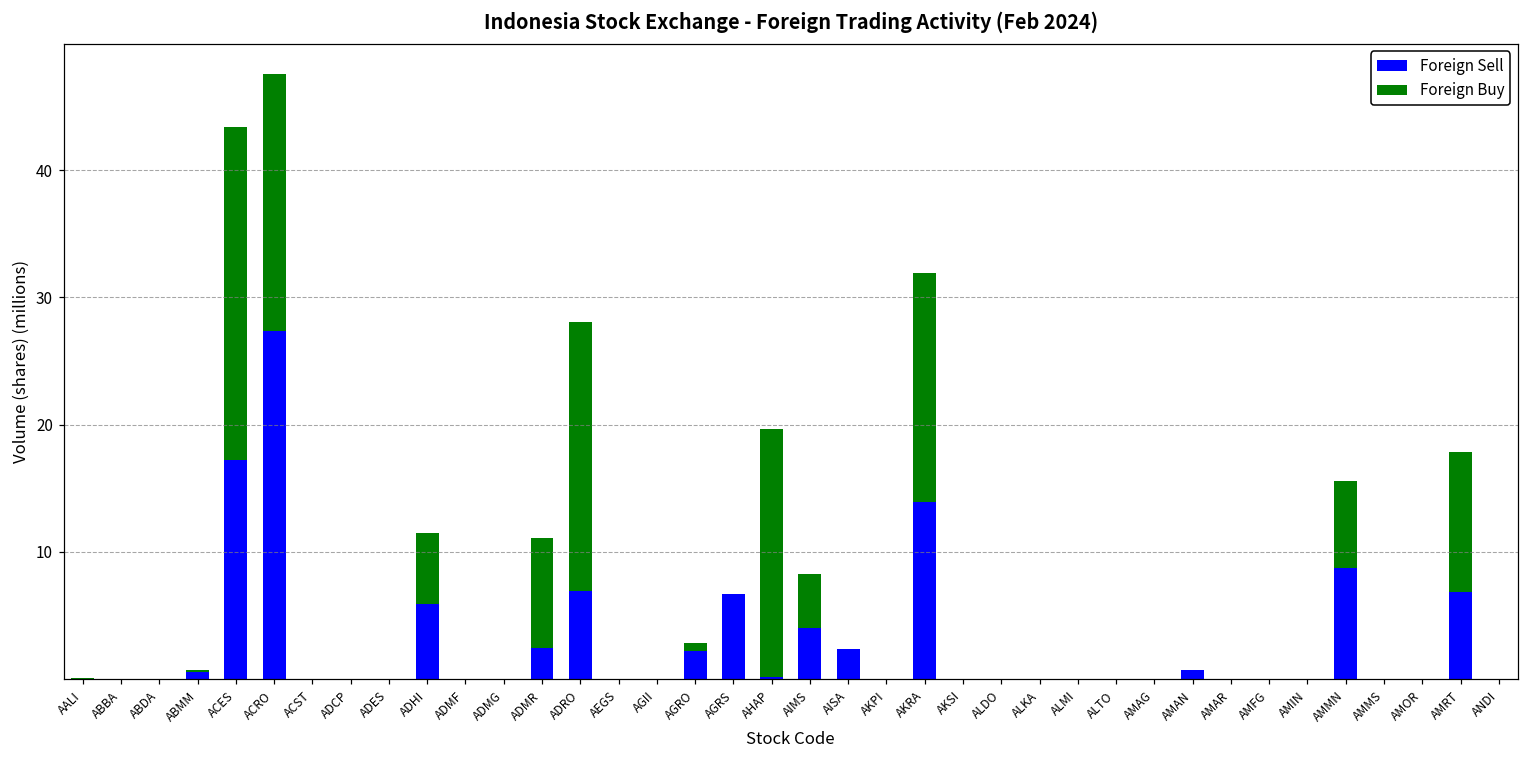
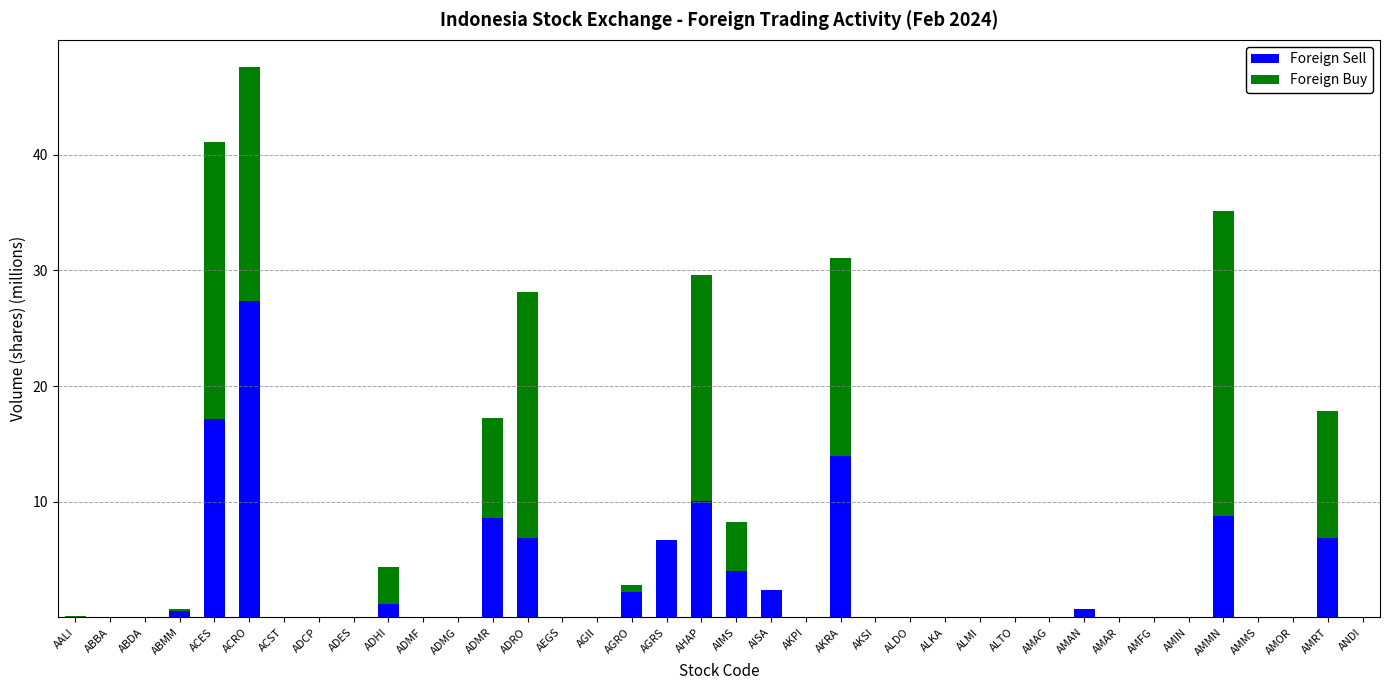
  {
    "Foreign Sell": {
      "ABDA": 0.0,
      "ABMM": 0.6,
      "ACES": 17.2,
      "ACRO": 27.3,
      "ADCP": 0.0,
      "ADES": 0.0,
-     "ADHI": 5.9,
-     "ADMR": 2.4,
+     "ADHI": 1.2,
+     "ADMR": 8.6,
      "ADRO": 6.9,
      "AEGS": 0.0,
      "AGII": 0.0,
      "AGRO": 2.2,
      "AGRS": 6.7,
-     "AHAP": 0.1,
+     "AHAP": 10.1,
      "AIMS": 4.0,
      "AISA": 2.4,
      "AKPI": 0.0,
      "AKRA": 13.9,
      "AKSI": 0.0,
      "ALTO": 0.0,
      "AMAG": 0.0,
      "AMAN": 0.7,
      "AMMN": 8.7,
      "AMMS": 0.0,
      "AMRT": 6.9,
      "ANDI": 0.0
    },
    "Foreign Buy": {
      "ABBA": 0.0,
      "ABDA": 0.0,
-     "ACES": 26.2,
+     "ACES": 23.9,
      "ACRO": 20.2,
      "ACST": 0.0,
      "ADCP": 0.0,
-     "ADHI": 5.5,
+     "ADHI": 3.2,
      "ADMG": 0.0,
      "ADMR": 8.7,
      "ADRO": 21.2,
      "AEGS": 0.0,
      "AGRO": 0.6,
      "AGRS": 0.0,
      "AHAP": 19.5,
      "AIMS": 4.2,
      "AKPI": 0.0,
-     "AKRA": 18.0,
+     "AKRA": 17.2,
      "ALMI": 0.0,
      "ALTO": 0.0,
      "AMAG": 0.0,
      "AMAN": 0.0,
      "AMIN": 0.0,
-     "AMMN": 6.8,
+     "AMMN": 26.3,
      "AMMS": 0.0,
      "AMRT": 11.0,
      "ANDI": 0.0
    }
  }
